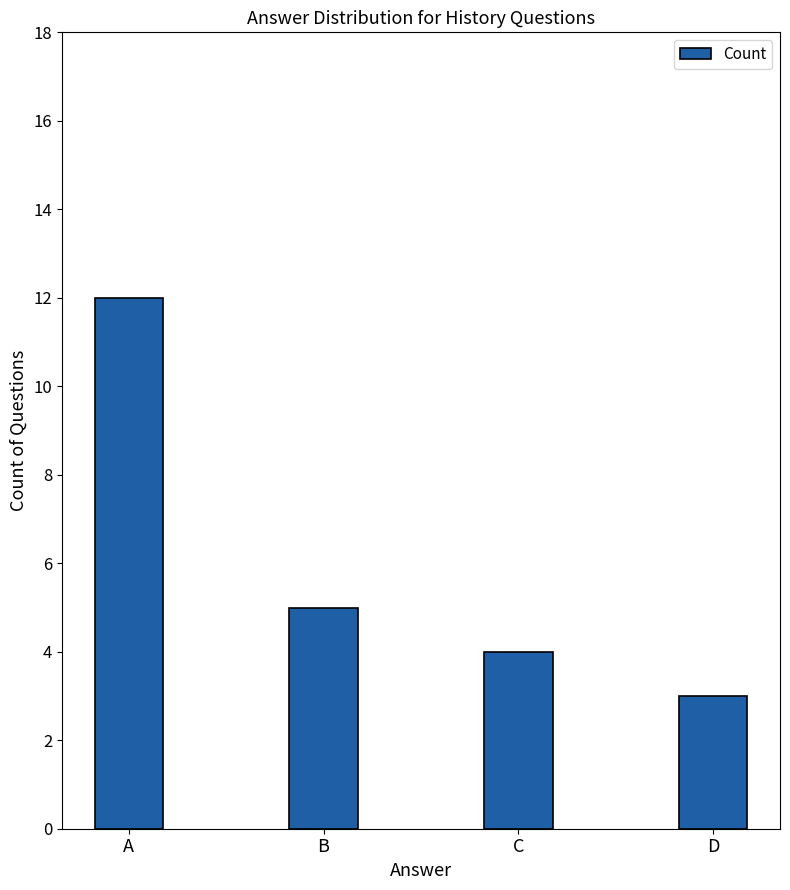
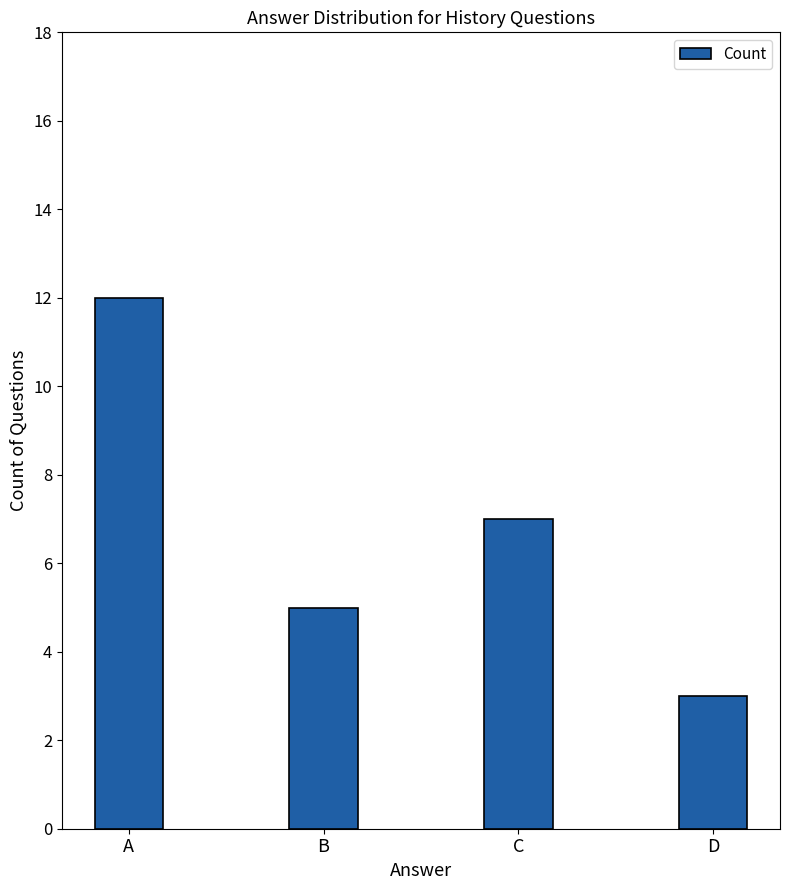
  {
    "A": 12,
    "B": 5,
-   "C": 4,
+   "C": 7,
    "D": 3
  }
